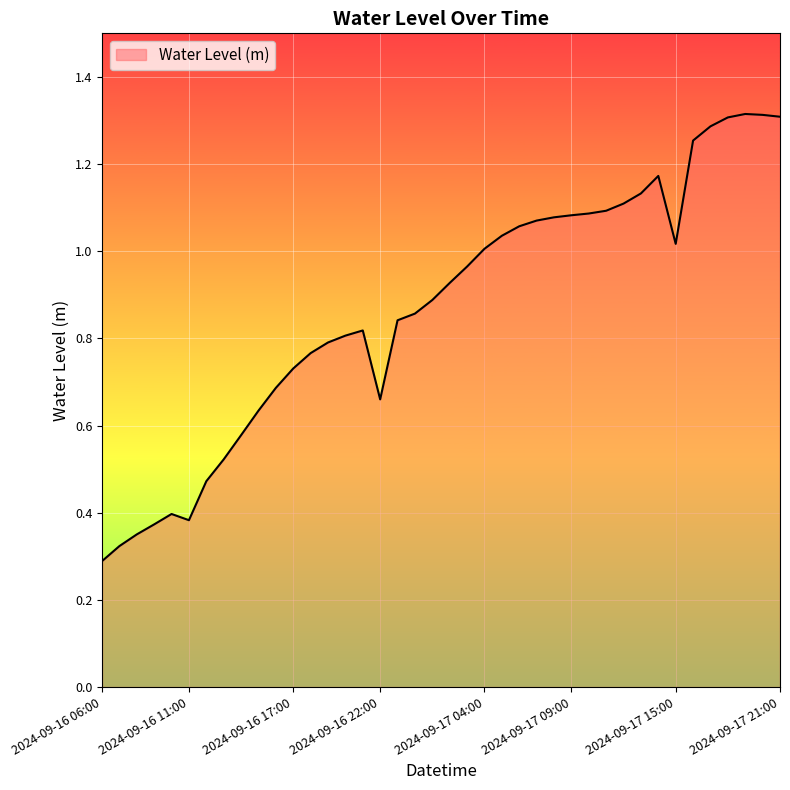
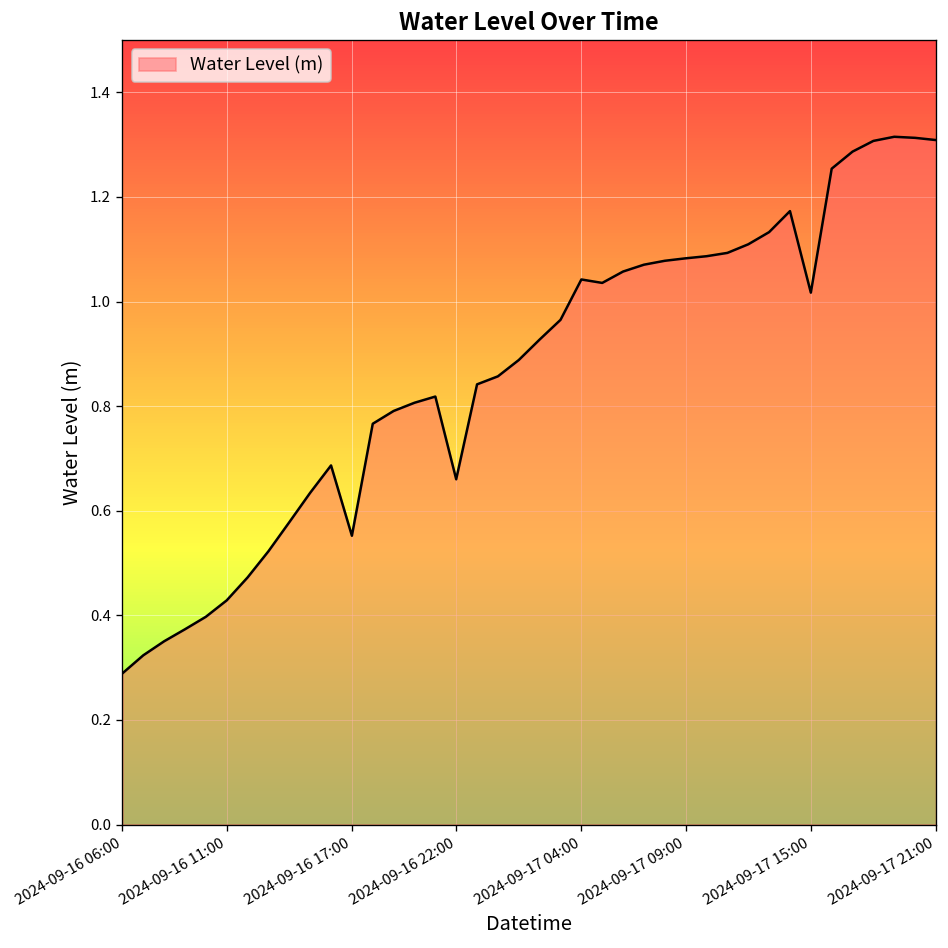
  {
    "2024-09-16 06:00": 0.29,
-   "2024-09-16 11:00": 0.38,
-   "2024-09-16 17:00": 0.73,
+   "2024-09-16 11:00": 0.43,
+   "2024-09-16 17:00": 0.55,
    "2024-09-16 22:00": 0.66,
-   "2024-09-17 04:00": 1.01,
+   "2024-09-17 04:00": 1.04,
    "2024-09-17 09:00": 1.08,
    "2024-09-17 15:00": 1.02,
    "2024-09-17 21:00": 1.31
  }
